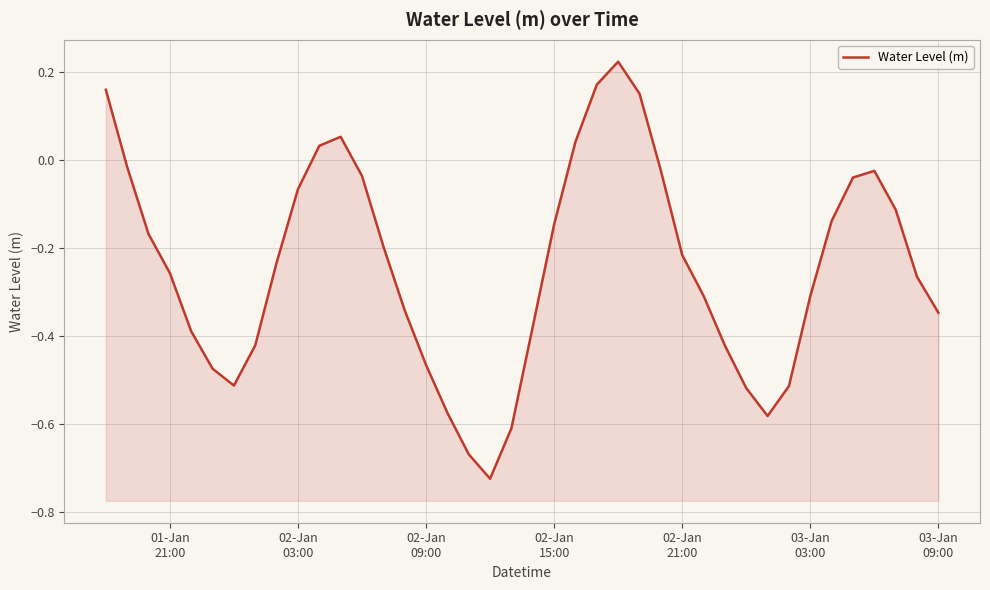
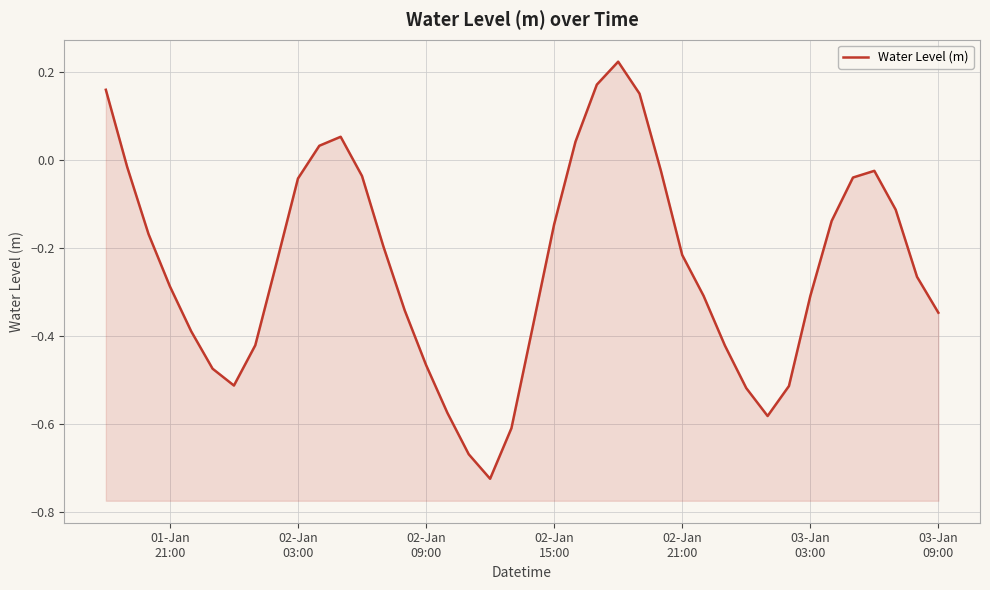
  {
-   "01-Jan 21:00": -0.26,
-   "02-Jan 03:00": -0.07,
+   "01-Jan 21:00": -0.29,
+   "02-Jan 03:00": -0.04,
    "02-Jan 09:00": -0.47,
    "02-Jan 15:00": -0.15,
    "02-Jan 21:00": -0.22,
    "03-Jan 03:00": -0.31,
    "03-Jan 09:00": -0.35
  }
